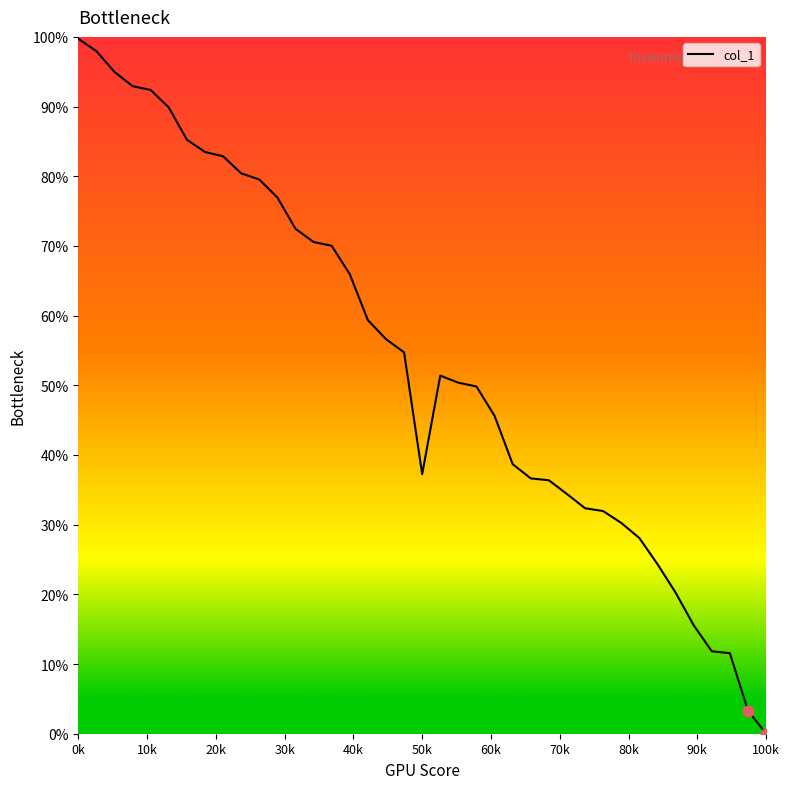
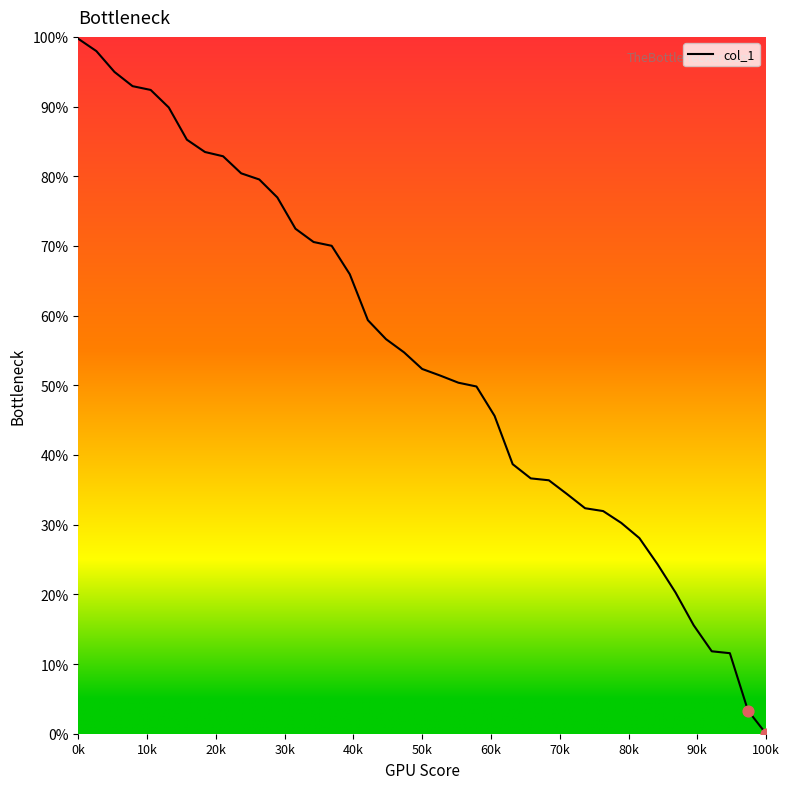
  {
    "col_1": {
      "0k": "100%",
-     "50k": "37%"
+     "50k": "52%"
    }
  }
